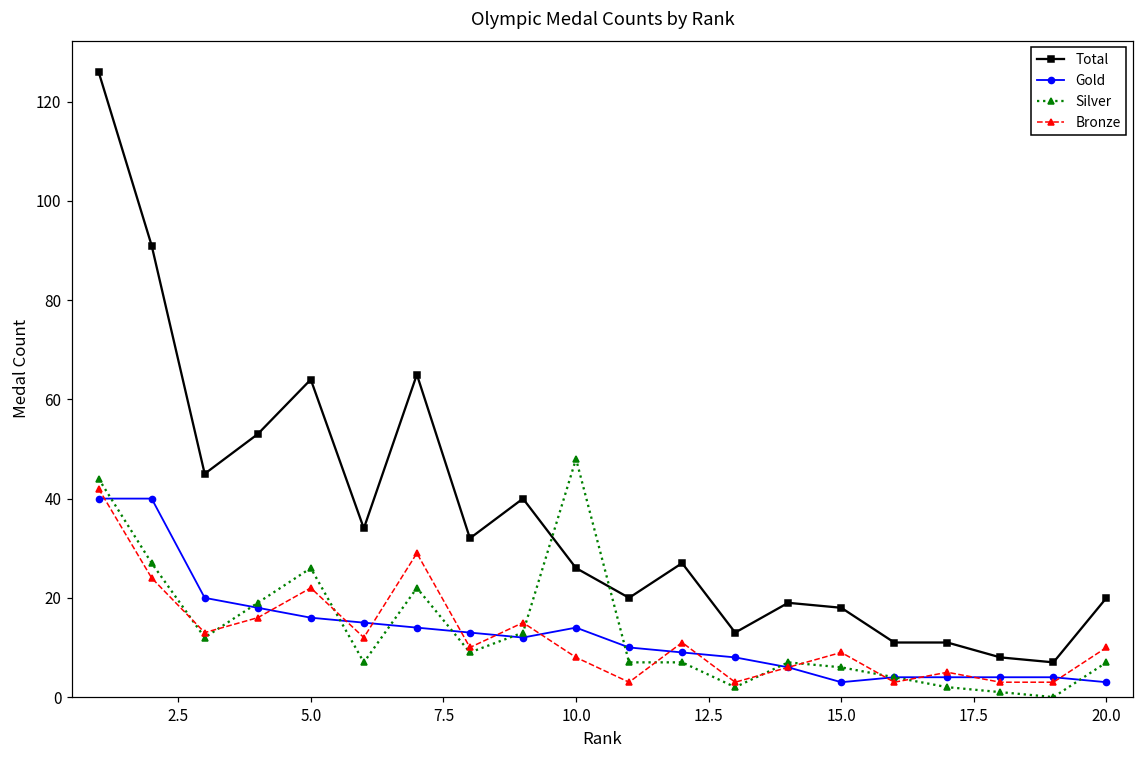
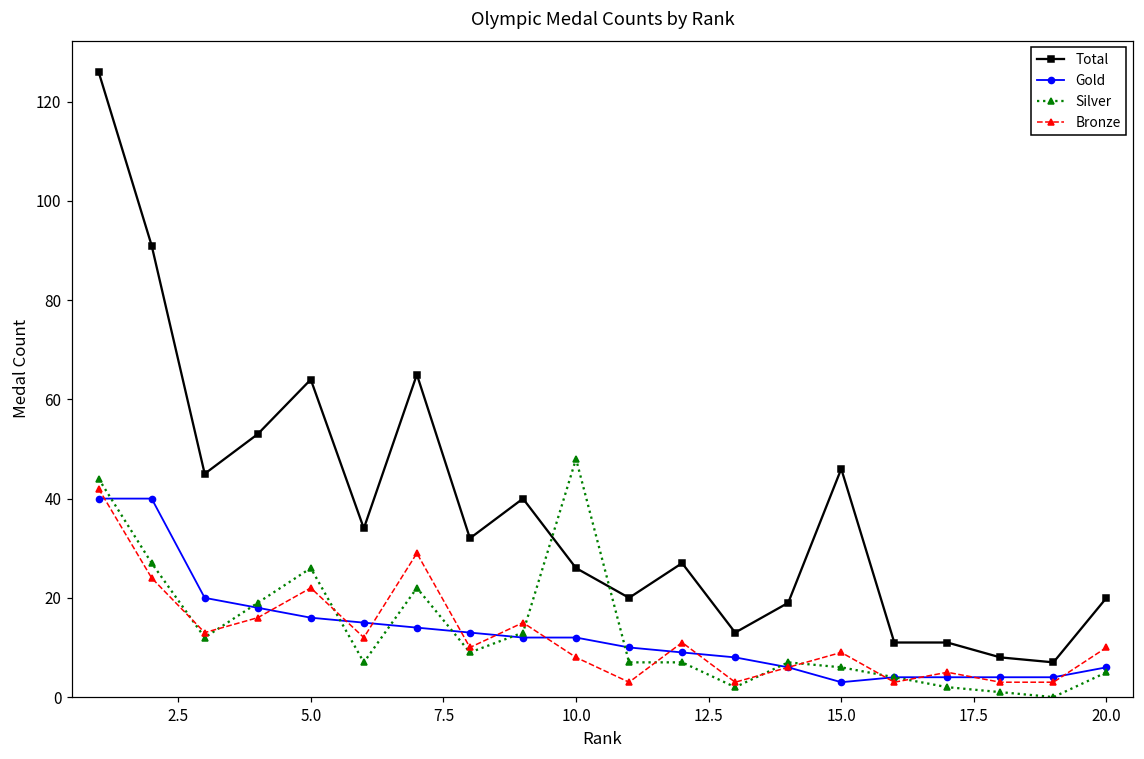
  {
    "Total": {
      "5.0": 64,
      "10.0": 26,
-     "15.0": 18,
+     "15.0": 46,
      "20.0": 20
    },
    "Gold": {
      "5.0": 16,
-     "10.0": 14,
+     "10.0": 12,
      "15.0": 3,
-     "20.0": 3
+     "20.0": 6
    },
    "Silver": {
      "5.0": 26,
      "10.0": 48,
      "15.0": 6,
-     "20.0": 7
+     "20.0": 5
    },
    "Bronze": {
      "5.0": 22,
      "10.0": 8,
      "15.0": 9,
      "20.0": 10
    }
  }
